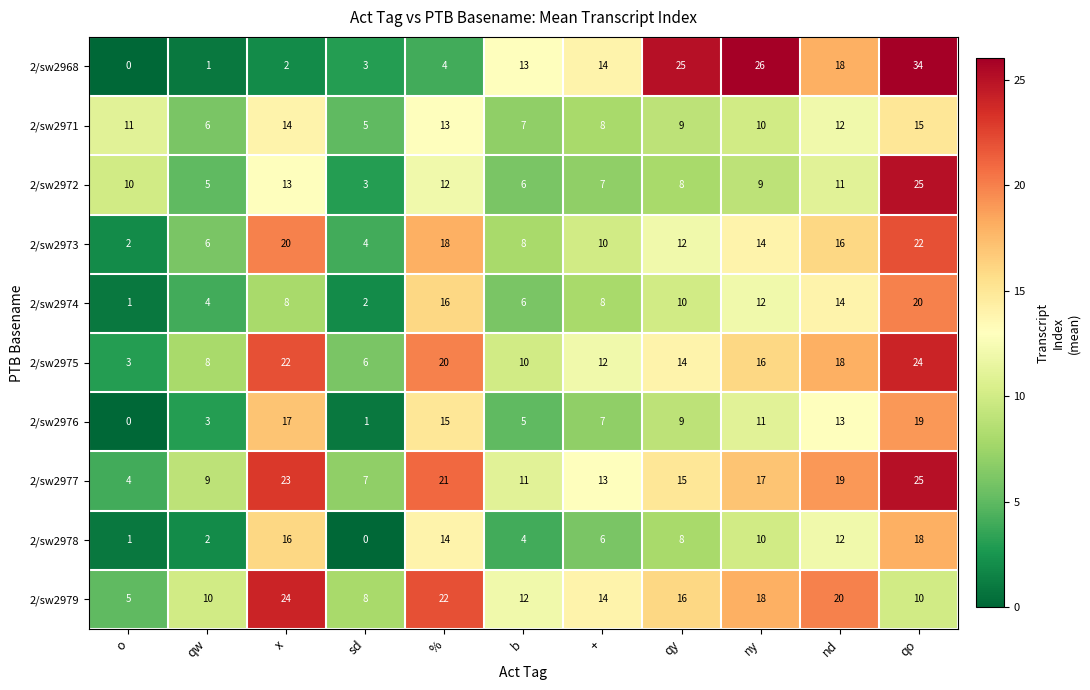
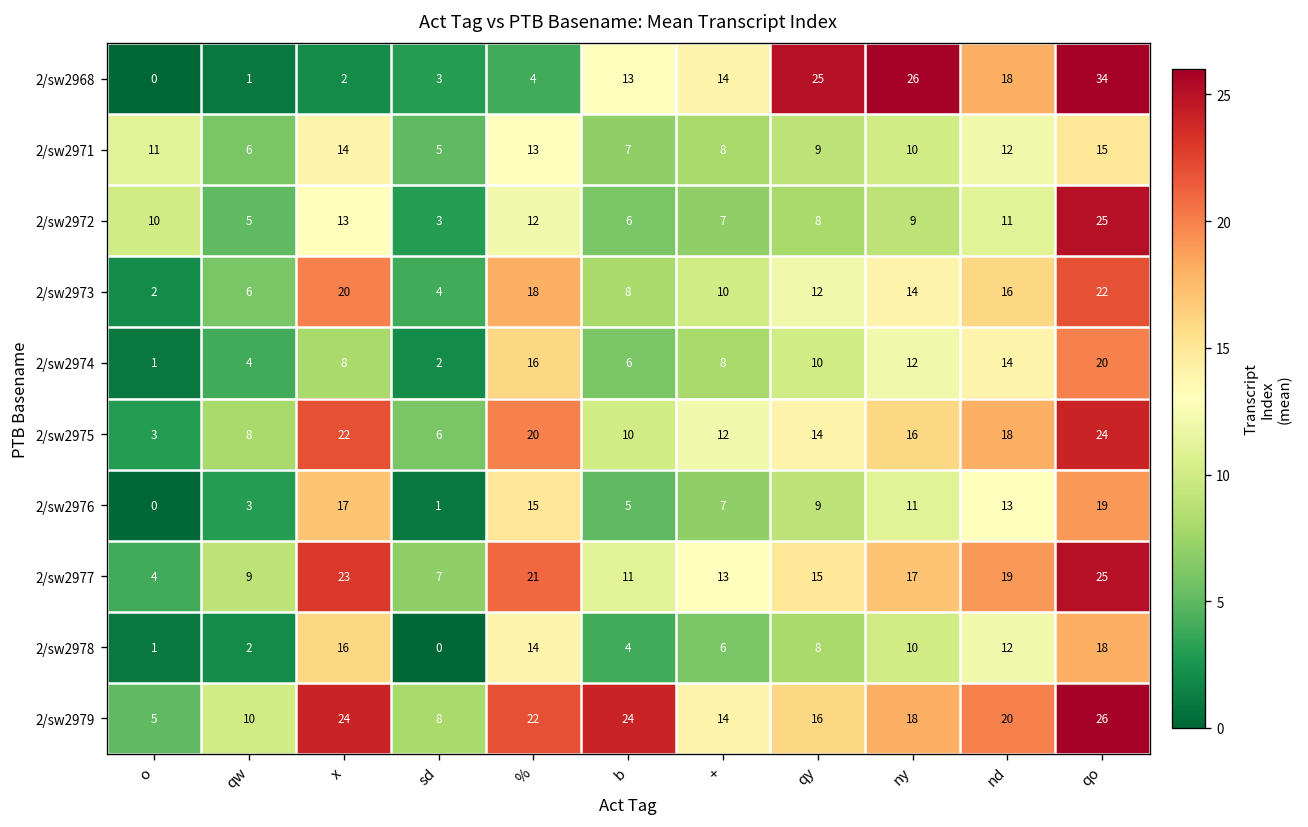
  {
    "2/sw2968": {
      "o": 0,
      "qw": 1,
      "x": 2,
      "sd": 3,
      "%": 4,
      "b": 13,
      "+": 14,
      "qy": 25,
      "ny": 26,
      "nd": 18,
      "qo": 34
    },
    "2/sw2971": {
      "o": 11,
      "qw": 6,
      "x": 14,
      "sd": 5,
      "%": 13,
      "b": 7,
      "+": 8,
      "qy": 9,
      "ny": 10,
      "nd": 12,
      "qo": 15
    },
    "2/sw2972": {
      "o": 10,
      "qw": 5,
      "x": 13,
      "sd": 3,
      "%": 12,
      "b": 6,
      "+": 7,
      "qy": 8,
      "ny": 9,
      "nd": 11,
      "qo": 25
    },
    "2/sw2973": {
      "o": 2,
      "qw": 6,
      "x": 20,
      "sd": 4,
      "%": 18,
      "b": 8,
      "+": 10,
      "qy": 12,
      "ny": 14,
      "nd": 16,
      "qo": 22
    },
    "2/sw2974": {
      "o": 1,
      "qw": 4,
      "x": 8,
      "sd": 2,
      "%": 16,
      "b": 6,
      "+": 8,
      "qy": 10,
      "ny": 12,
      "nd": 14,
      "qo": 20
    },
    "2/sw2975": {
      "o": 3,
      "qw": 8,
      "x": 22,
      "sd": 6,
      "%": 20,
      "b": 10,
      "+": 12,
      "qy": 14,
      "ny": 16,
      "nd": 18,
      "qo": 24
    },
    "2/sw2976": {
      "o": 0,
      "qw": 3,
      "x": 17,
      "sd": 1,
      "%": 15,
      "b": 5,
      "+": 7,
      "qy": 9,
      "ny": 11,
      "nd": 13,
      "qo": 19
    },
    "2/sw2977": {
      "o": 4,
      "qw": 9,
      "x": 23,
      "sd": 7,
      "%": 21,
      "b": 11,
      "+": 13,
      "qy": 15,
      "ny": 17,
      "nd": 19,
      "qo": 25
    },
    "2/sw2978": {
      "o": 1,
      "qw": 2,
      "x": 16,
      "sd": 0,
      "%": 14,
      "b": 4,
      "+": 6,
      "qy": 8,
      "ny": 10,
      "nd": 12,
      "qo": 18
    },
    "2/sw2979": {
      "o": 5,
      "qw": 10,
      "x": 24,
      "sd": 8,
      "%": 22,
-     "b": 12,
+     "b": 24,
      "+": 14,
      "qy": 16,
      "ny": 18,
      "nd": 20,
-     "qo": 10
+     "qo": 26
    }
  }
